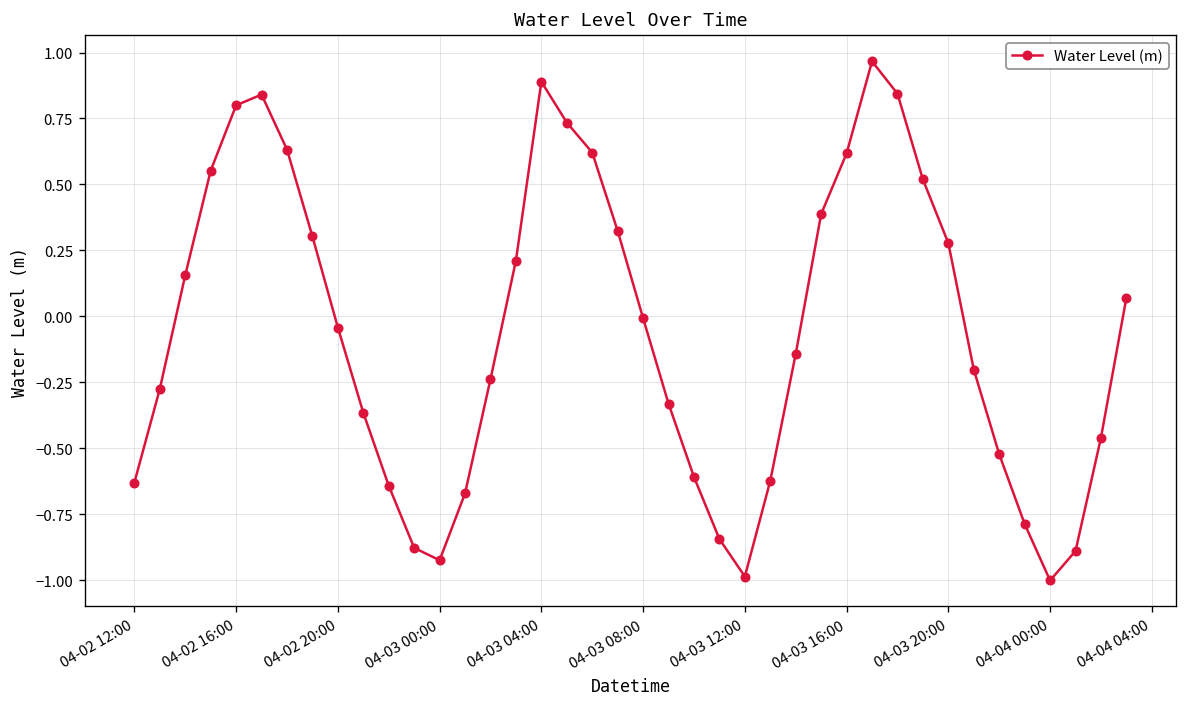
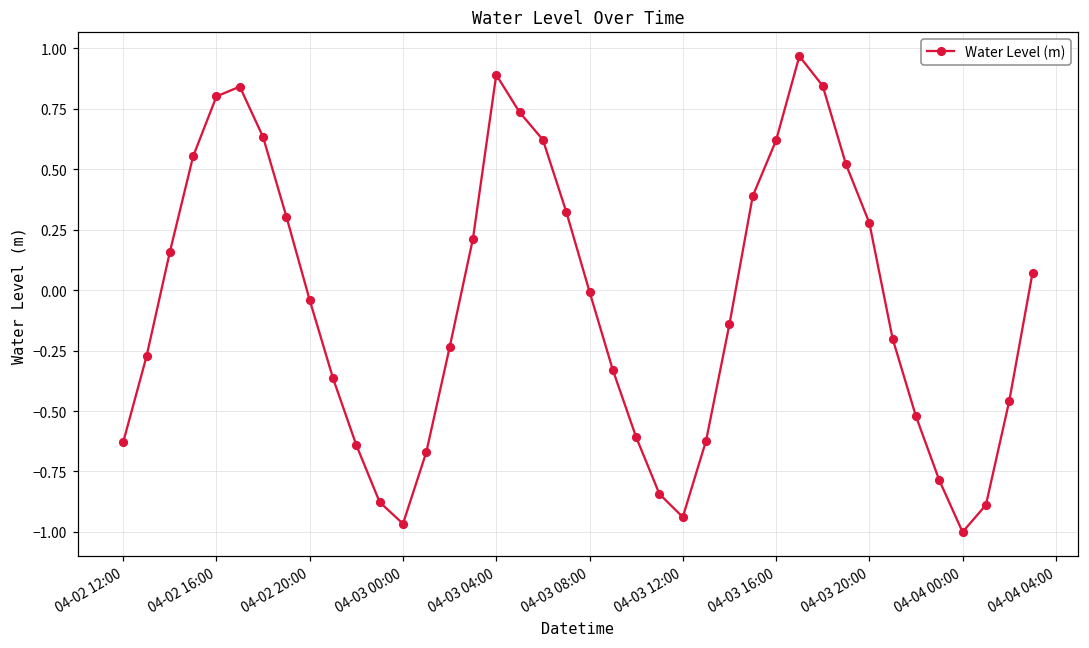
  {
    "04-02 12:00": -0.63,
    "04-02 16:00": 0.80,
    "04-02 20:00": -0.04,
-   "04-03 00:00": -0.92,
+   "04-03 00:00": -0.97,
    "04-03 04:00": 0.89,
    "04-03 08:00": -0.01,
-   "04-03 12:00": -0.99,
+   "04-03 12:00": -0.94,
    "04-03 16:00": 0.62,
    "04-03 20:00": 0.28,
    "04-04 00:00": -1.00
  }
